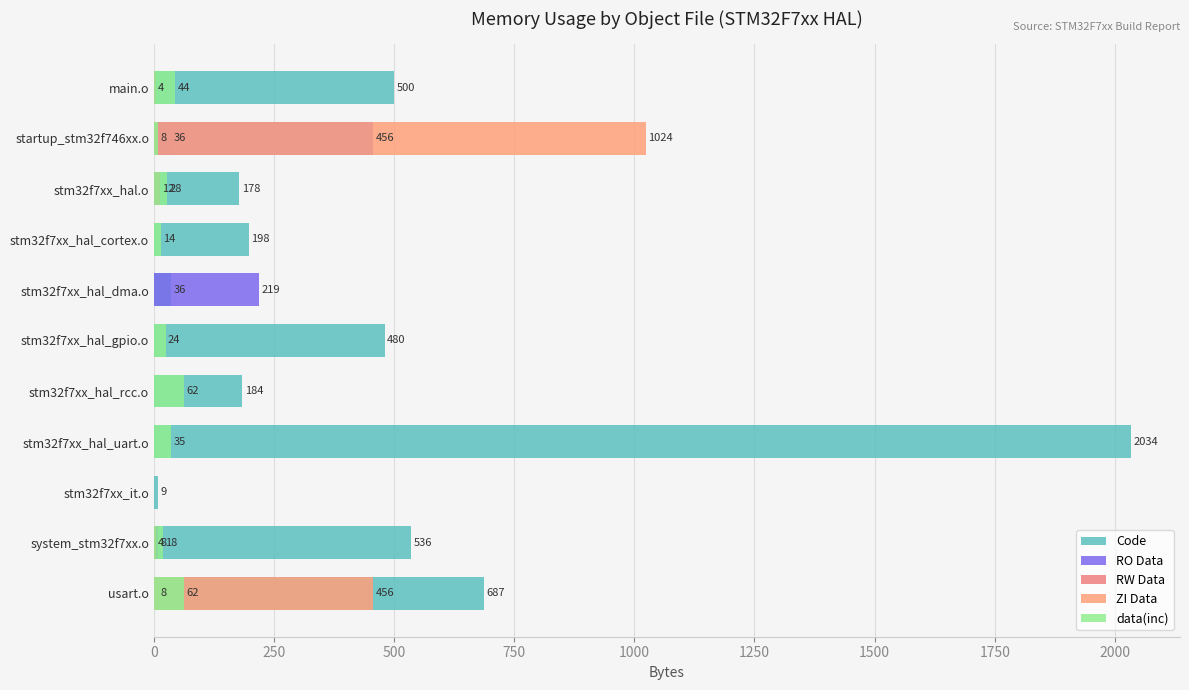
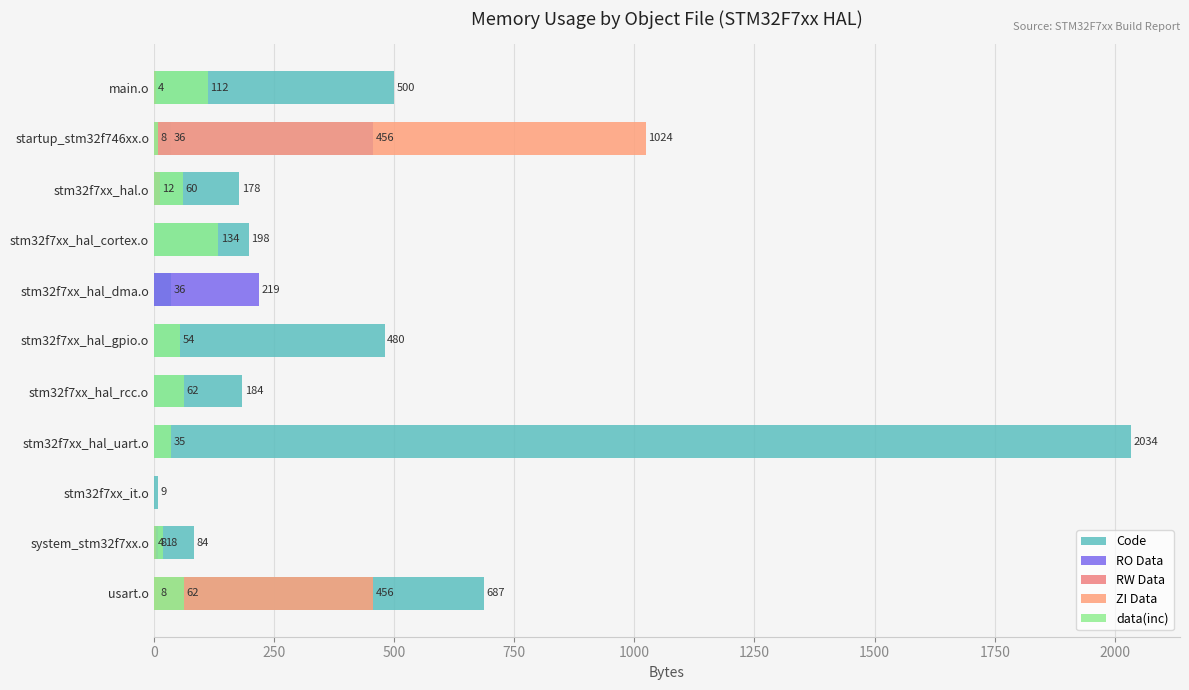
  {
    "Code": {
      "main.o": 500,
      "stm32f7xx_hal.o": 178,
      "stm32f7xx_hal_cortex.o": 198,
      "stm32f7xx_hal_gpio.o": 480,
      "stm32f7xx_hal_rcc.o": 184,
      "stm32f7xx_hal_uart.o": 2034,
      "stm32f7xx_it.o": 9,
-     "system_stm32f7xx.o": 536,
+     "system_stm32f7xx.o": 84,
      "usart.o": 687
    },
    "RO Data": {
      "stm32f7xx_hal_dma.o": 219
    },
    "data(inc)": {
-     "main.o": 44,
-     "stm32f7xx_hal.o": 28,
-     "stm32f7xx_hal_cortex.o": 14,
-     "stm32f7xx_hal_gpio.o": 24
+     "main.o": 112,
+     "stm32f7xx_hal.o": 60,
+     "stm32f7xx_hal_cortex.o": 134,
+     "stm32f7xx_hal_gpio.o": 54
    }
  }
